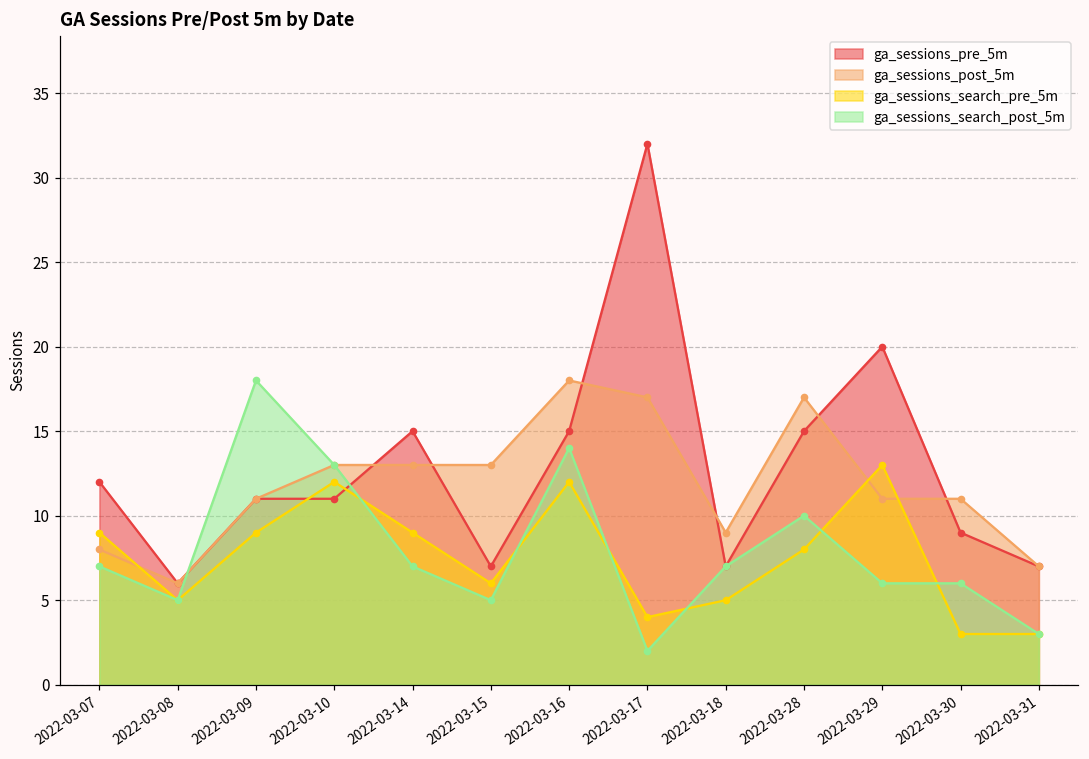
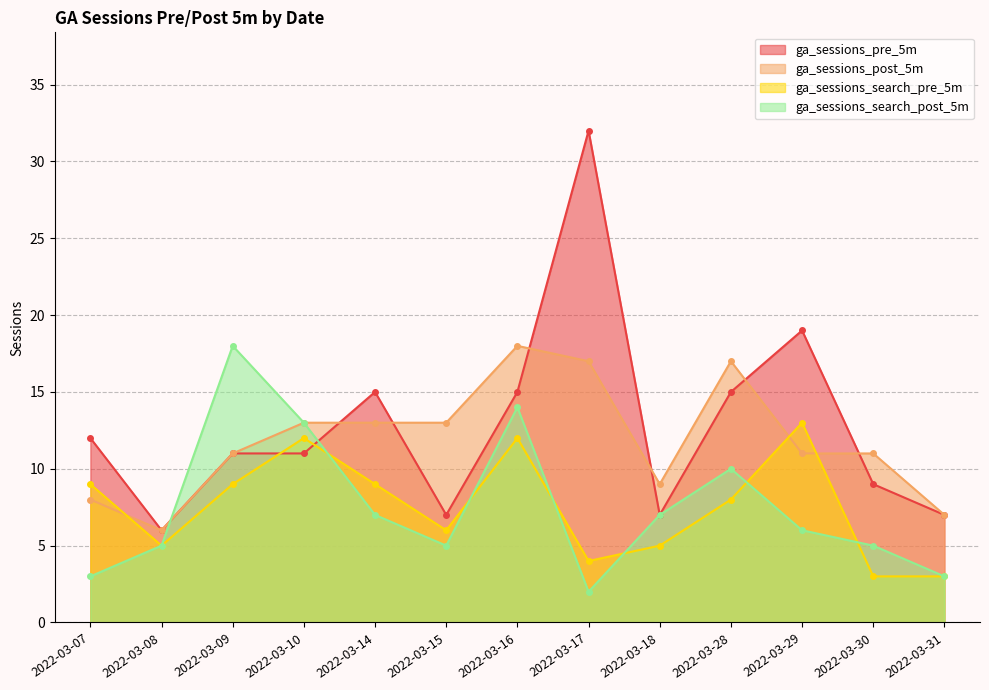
  {
    "ga_sessions_pre_5m": {
      "2022-03-07": 12,
      "2022-03-10": 11,
      "2022-03-14": 15,
      "2022-03-15": 7,
      "2022-03-16": 15,
      "2022-03-17": 32,
      "2022-03-28": 15,
-     "2022-03-29": 20,
+     "2022-03-29": 19,
      "2022-03-30": 9
    },
    "ga_sessions_post_5m": {
      "2022-03-07": 8,
      "2022-03-14": 13,
      "2022-03-15": 13,
      "2022-03-16": 18,
      "2022-03-17": 17,
      "2022-03-18": 9,
      "2022-03-28": 17,
      "2022-03-29": 11,
      "2022-03-30": 11
    },
    "ga_sessions_search_pre_5m": {
      "2022-03-07": 9,
      "2022-03-09": 9,
      "2022-03-10": 12,
      "2022-03-14": 9,
      "2022-03-15": 6,
      "2022-03-16": 12,
      "2022-03-17": 4,
      "2022-03-18": 5,
      "2022-03-28": 8,
      "2022-03-29": 13,
      "2022-03-30": 3
    },
    "ga_sessions_search_post_5m": {
-     "2022-03-07": 7,
+     "2022-03-07": 3,
      "2022-03-09": 18,
      "2022-03-14": 7,
      "2022-03-15": 5,
      "2022-03-16": 14,
      "2022-03-17": 2,
      "2022-03-28": 10,
      "2022-03-29": 6,
-     "2022-03-30": 6
+     "2022-03-30": 5
    }
  }
